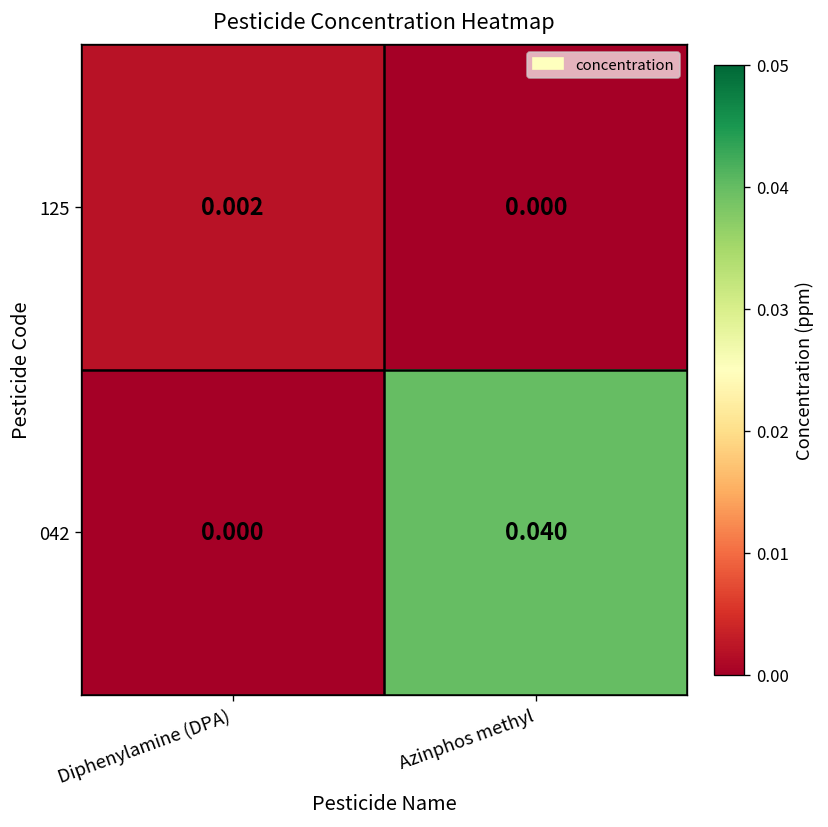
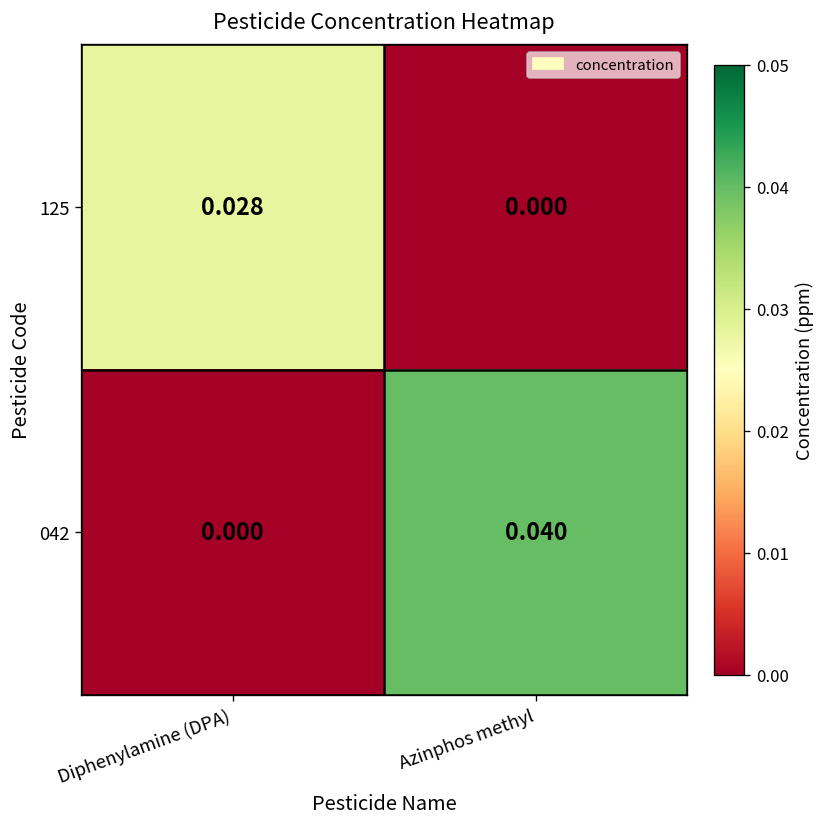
  {
    "125": {
-     "Diphenylamine (DPA)": 0.002,
+     "Diphenylamine (DPA)": 0.028,
      "Azinphos methyl": 0.000
    },
    "042": {
      "Diphenylamine (DPA)": 0.000,
      "Azinphos methyl": 0.040
    }
  }
